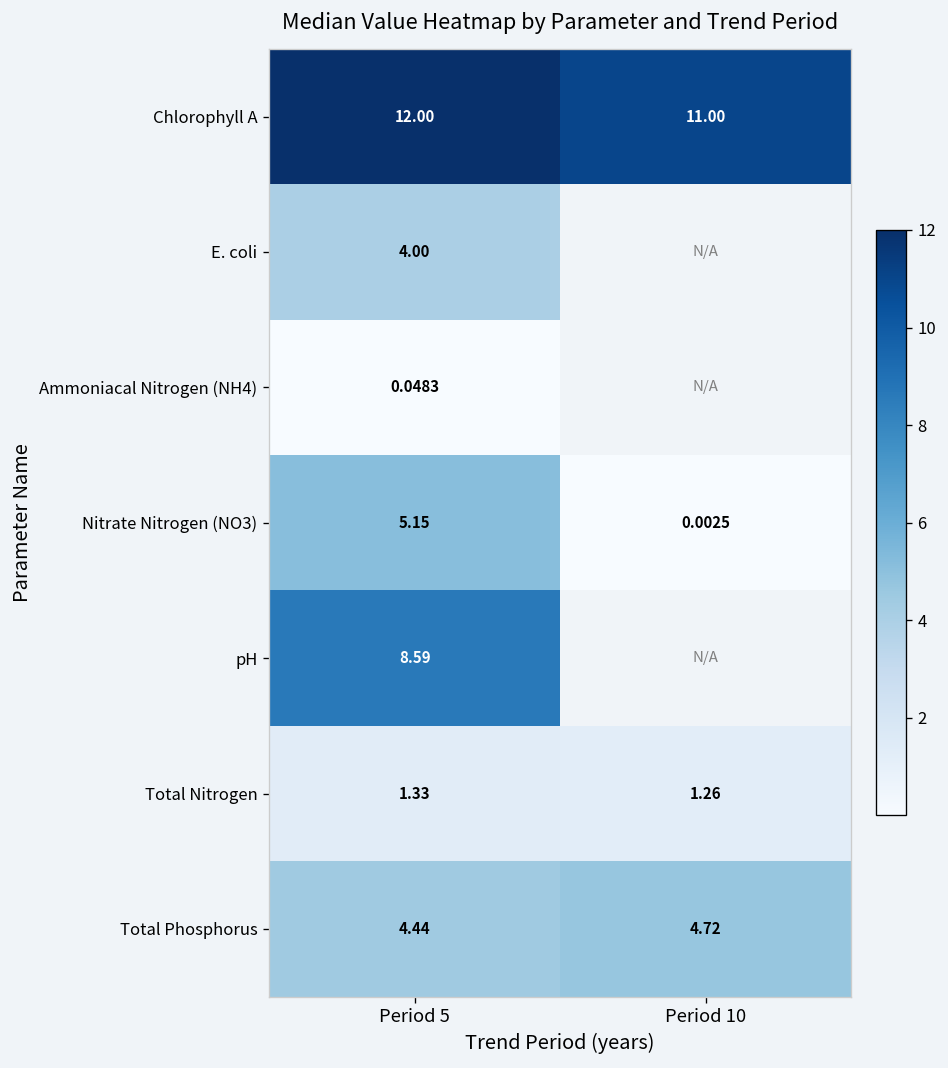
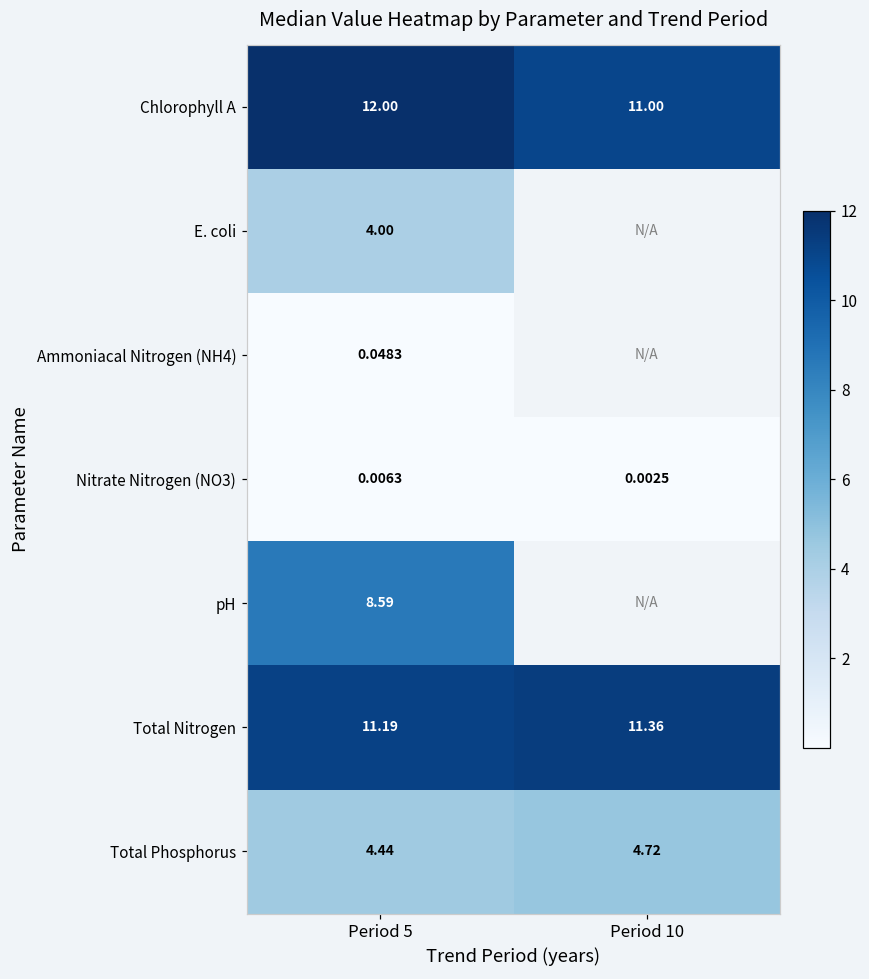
  {
    "Nitrate Nitrogen (NO3)": {
-     "Period 5": 5.15
+     "Period 5": 0.0063
    },
    "Total Nitrogen": {
-     "Period 5": 1.33,
-     "Period 10": 1.26
+     "Period 5": 11.19,
+     "Period 10": 11.36
    }
  }
